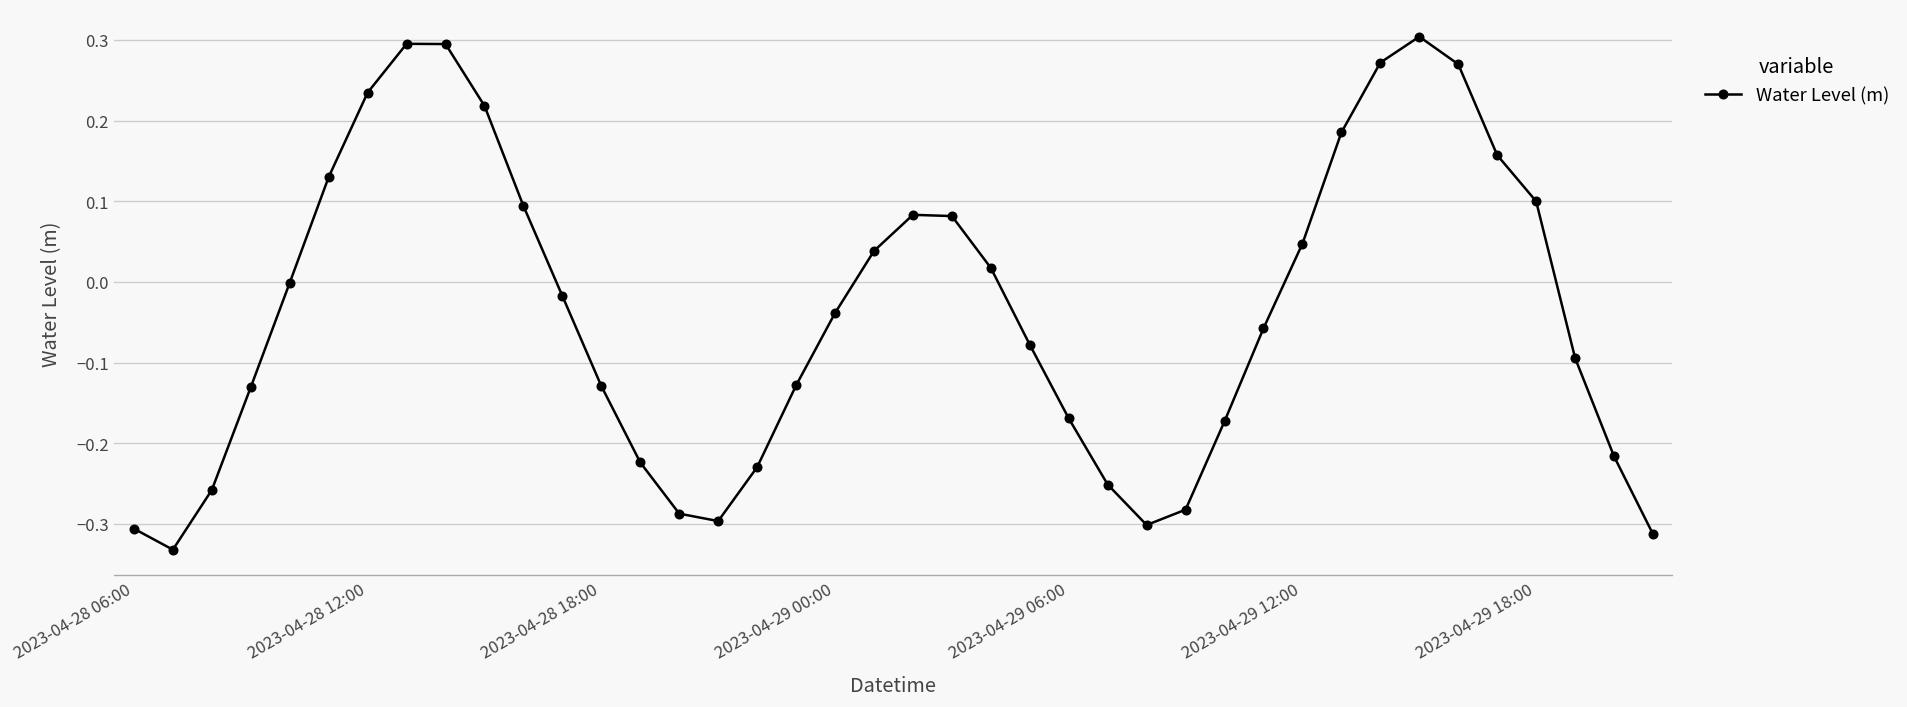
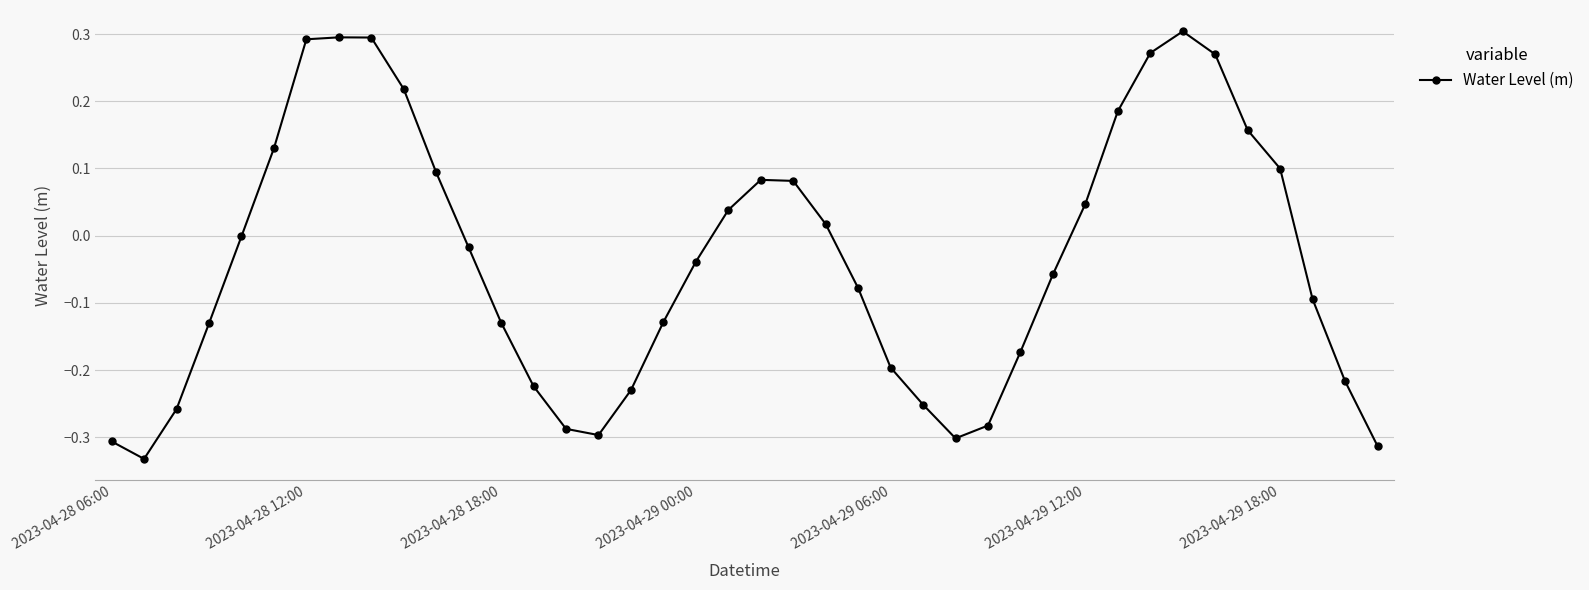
  {
    "2023-04-28 06:00": -0.31,
-   "2023-04-28 12:00": 0.23,
+   "2023-04-28 12:00": 0.29,
    "2023-04-28 18:00": -0.13,
    "2023-04-29 00:00": -0.04,
-   "2023-04-29 06:00": -0.17,
+   "2023-04-29 06:00": -0.20,
    "2023-04-29 12:00": 0.05,
    "2023-04-29 18:00": 0.10
  }
